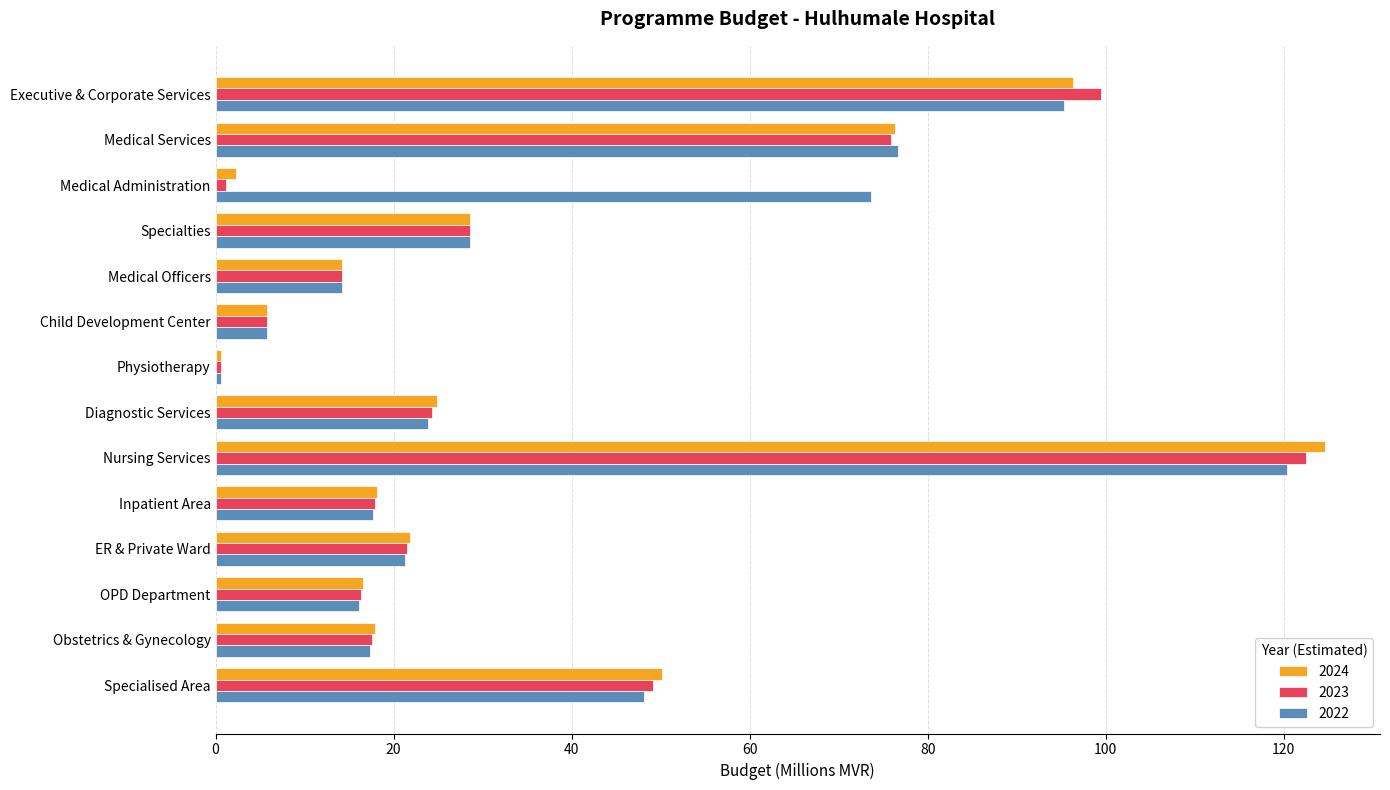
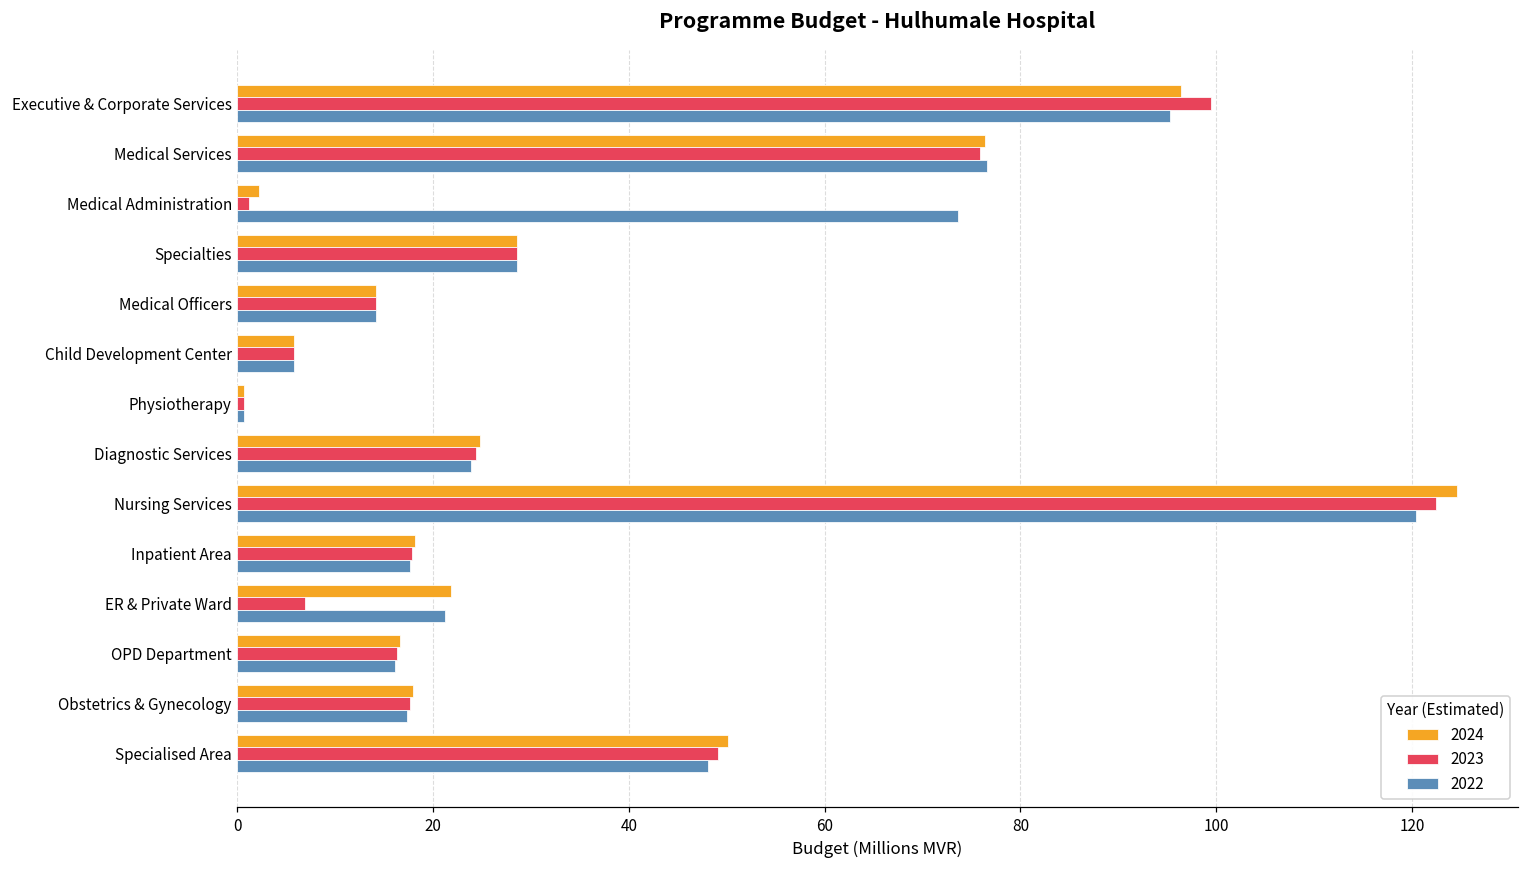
  {
    "2024": {
      "Executive & Corporate Services": 96,
      "Medical Services": 76,
      "Medical Administration": 2,
      "Specialties": 29,
      "Medical Officers": 14,
      "Child Development Center": 6,
      "Physiotherapy": 1,
      "Diagnostic Services": 25,
      "Nursing Services": 125,
      "Inpatient Area": 18,
      "ER & Private Ward": 22,
      "OPD Department": 17,
      "Obstetrics & Gynecology": 18,
      "Specialised Area": 50
    },
    "2023": {
      "Executive & Corporate Services": 99,
      "Medical Services": 76,
      "Medical Administration": 1,
      "Specialties": 29,
      "Medical Officers": 14,
      "Child Development Center": 6,
      "Physiotherapy": 1,
      "Diagnostic Services": 24,
      "Nursing Services": 122,
      "Inpatient Area": 18,
-     "ER & Private Ward": 22,
+     "ER & Private Ward": 7,
      "OPD Department": 16,
      "Obstetrics & Gynecology": 18,
      "Specialised Area": 49
    },
    "2022": {
      "Executive & Corporate Services": 95,
      "Medical Services": 77,
      "Medical Administration": 74,
      "Specialties": 29,
      "Medical Officers": 14,
      "Child Development Center": 6,
      "Physiotherapy": 1,
      "Diagnostic Services": 24,
      "Nursing Services": 120,
      "Inpatient Area": 18,
      "ER & Private Ward": 21,
      "OPD Department": 16,
      "Obstetrics & Gynecology": 17,
      "Specialised Area": 48
    }
  }
